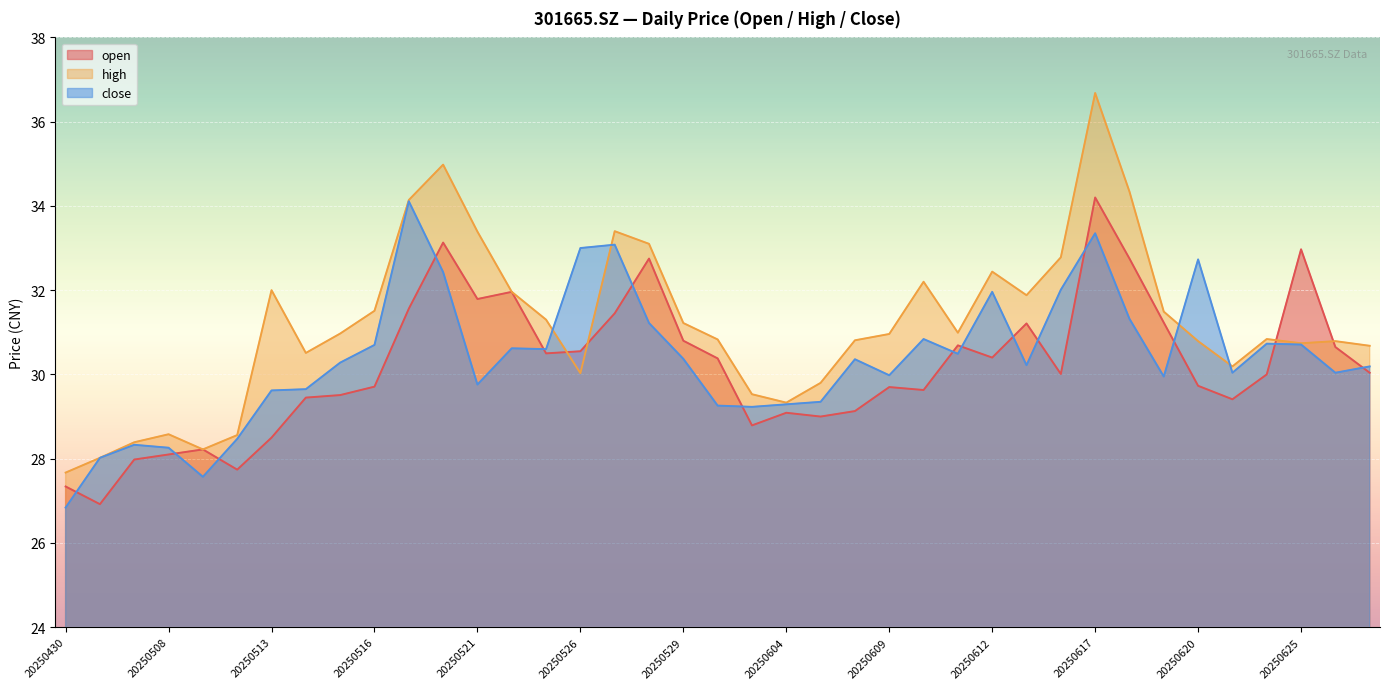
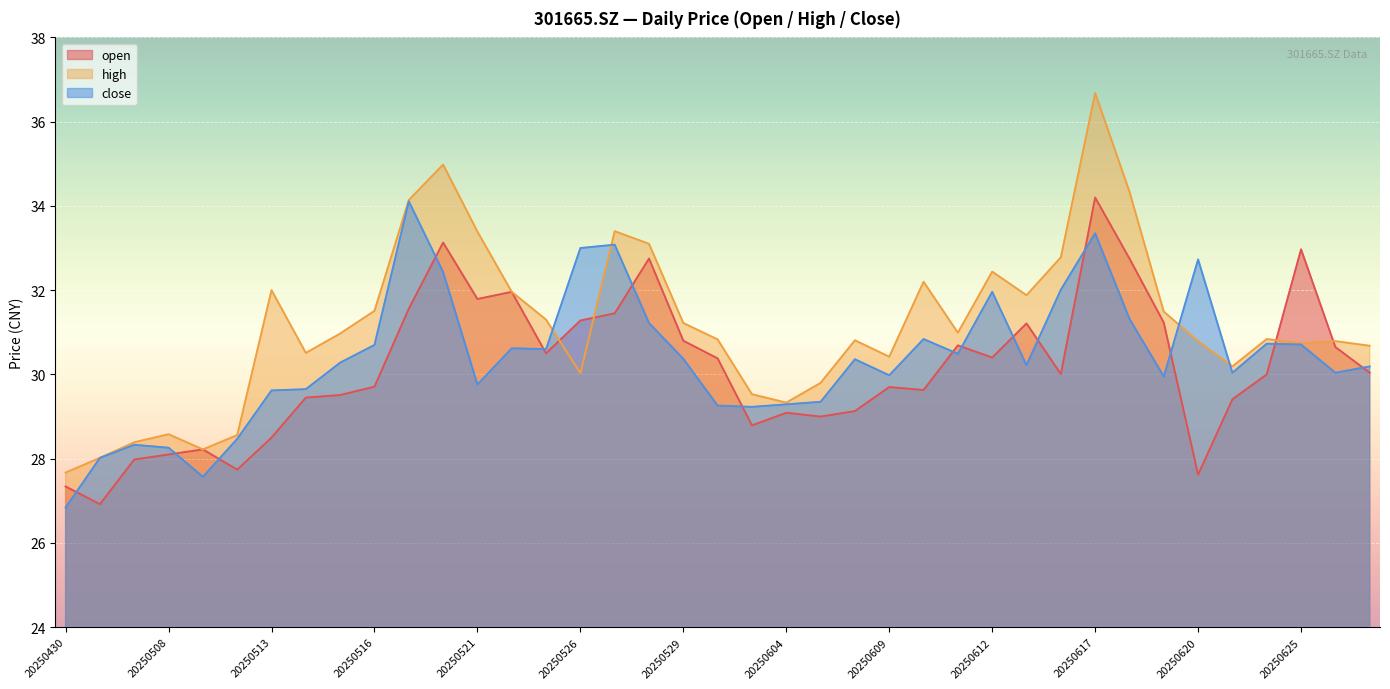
  {
    "open": {
      "20250430": 27.3,
      "20250508": 28.1,
      "20250513": 28.5,
      "20250516": 29.7,
      "20250521": 31.8,
-     "20250526": 30.6,
+     "20250526": 31.3,
      "20250529": 30.8,
      "20250604": 29.1,
      "20250609": 29.7,
      "20250612": 30.4,
      "20250617": 34.2,
-     "20250620": 29.7,
+     "20250620": 27.6,
      "20250625": 33.0
    },
    "high": {
      "20250430": 27.7,
      "20250508": 28.6,
      "20250513": 32.0,
      "20250516": 31.5,
      "20250521": 33.4,
      "20250526": 30.0,
      "20250529": 31.2,
-     "20250609": 31.0,
+     "20250609": 30.4,
      "20250612": 32.4,
      "20250617": 36.7,
      "20250620": 30.8
    },
    "close": {
      "20250430": 26.8,
      "20250508": 28.3,
      "20250513": 29.6,
      "20250516": 30.7,
      "20250521": 29.8,
      "20250526": 33.0,
      "20250529": 30.4,
      "20250609": 30.0,
      "20250612": 32.0,
      "20250617": 33.4,
      "20250620": 32.7
    }
  }
